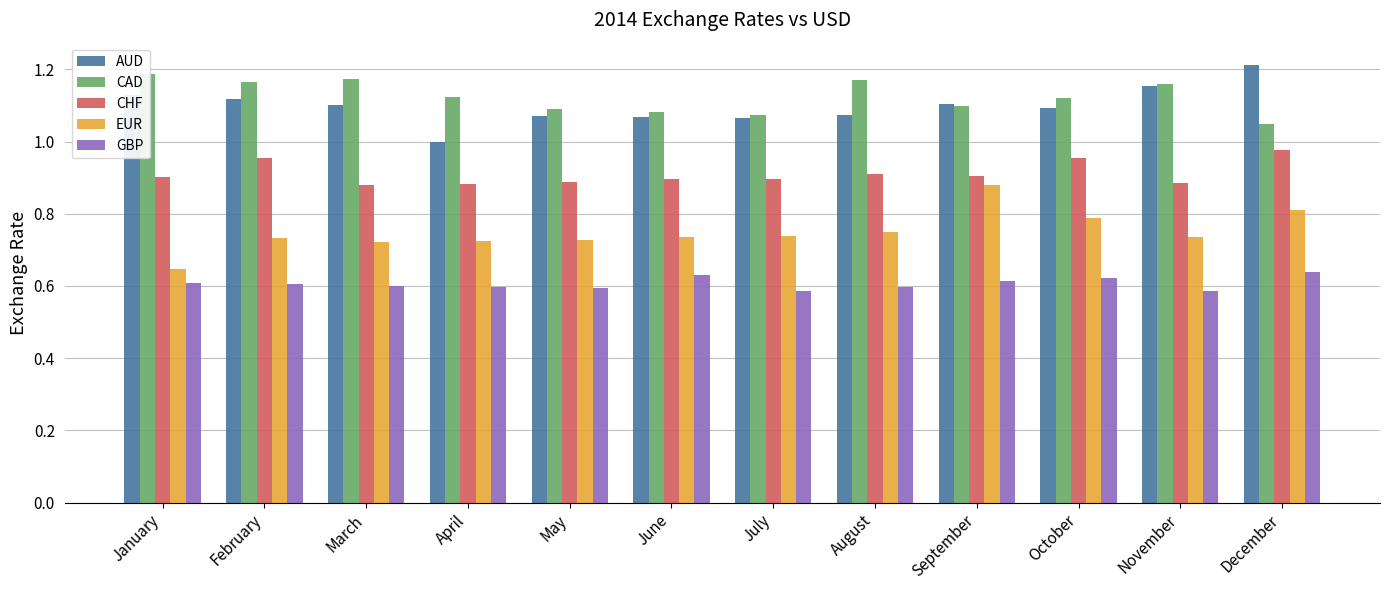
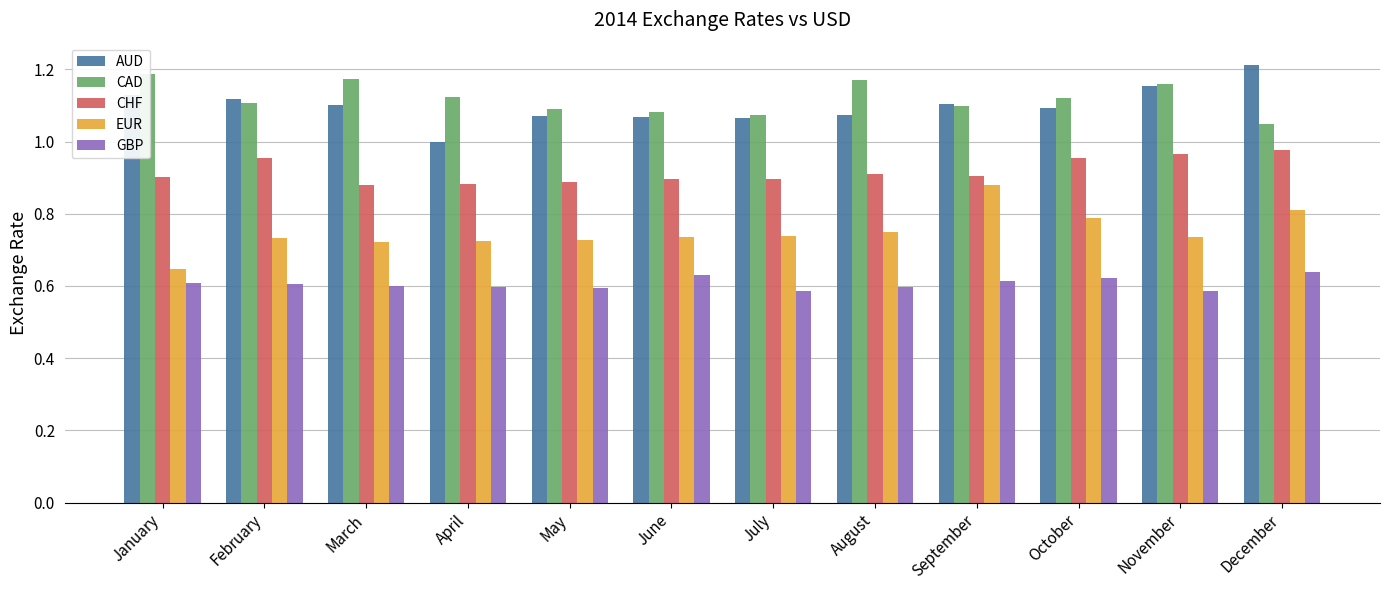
  {
    "AUD": {
      "February": 1.12,
      "March": 1.10,
      "April": 1.00,
      "May": 1.07,
      "June": 1.07,
      "July": 1.06,
      "August": 1.07,
      "September": 1.10,
      "October": 1.09,
      "November": 1.15,
      "December": 1.21
    },
    "CAD": {
-     "February": 1.17,
+     "February": 1.11,
      "March": 1.17,
      "April": 1.12,
      "May": 1.09,
      "June": 1.08,
      "July": 1.07,
      "August": 1.17,
      "September": 1.10,
      "October": 1.12,
      "November": 1.16,
      "December": 1.05
    },
    "CHF": {
      "January": 0.90,
      "February": 0.95,
      "March": 0.88,
      "April": 0.88,
      "May": 0.89,
      "June": 0.90,
      "July": 0.90,
      "August": 0.91,
      "September": 0.90,
      "October": 0.95,
-     "November": 0.88,
+     "November": 0.96,
      "December": 0.98
    },
    "EUR": {
      "January": 0.65,
      "February": 0.73,
      "March": 0.72,
      "April": 0.72,
      "May": 0.73,
      "June": 0.74,
      "July": 0.74,
      "August": 0.75,
      "September": 0.88,
      "October": 0.79,
      "November": 0.74,
      "December": 0.81
    },
    "GBP": {
      "January": 0.61,
      "February": 0.60,
      "March": 0.60,
      "April": 0.60,
      "May": 0.59,
      "June": 0.63,
      "July": 0.59,
      "August": 0.60,
      "September": 0.61,
      "October": 0.62,
      "November": 0.59,
      "December": 0.64
    }
  }
